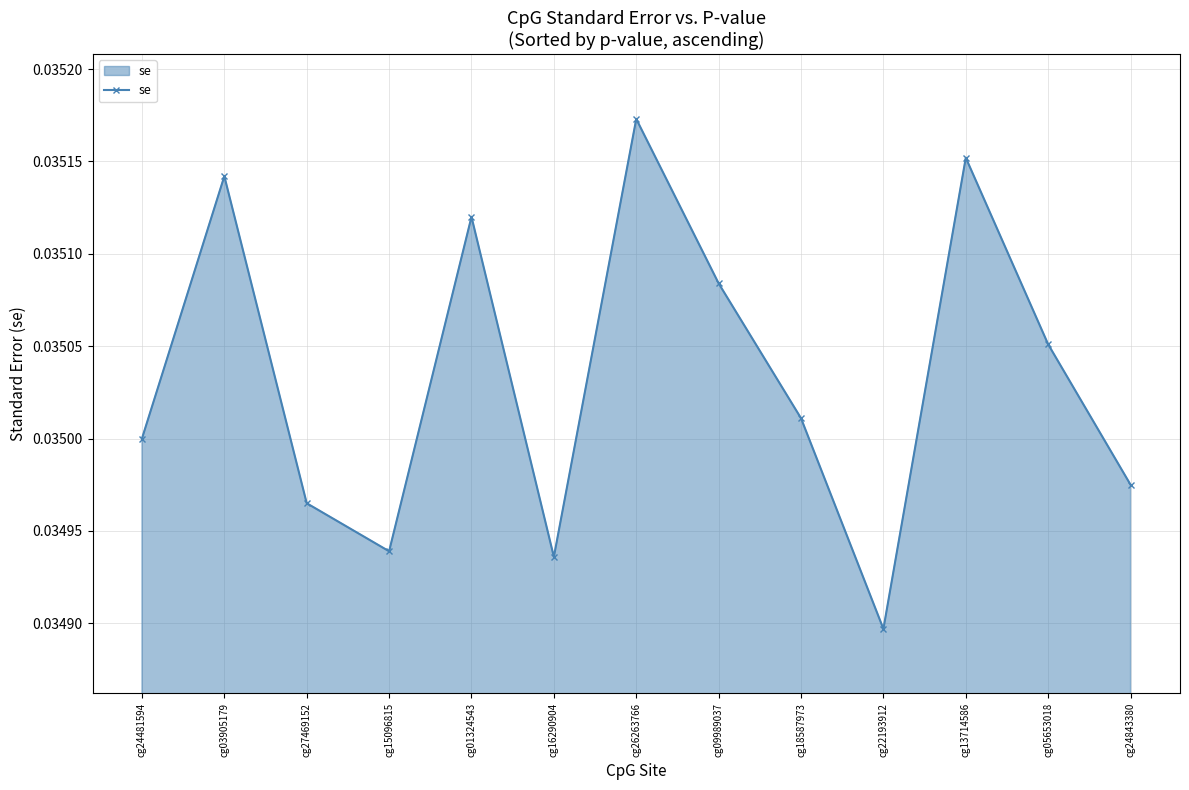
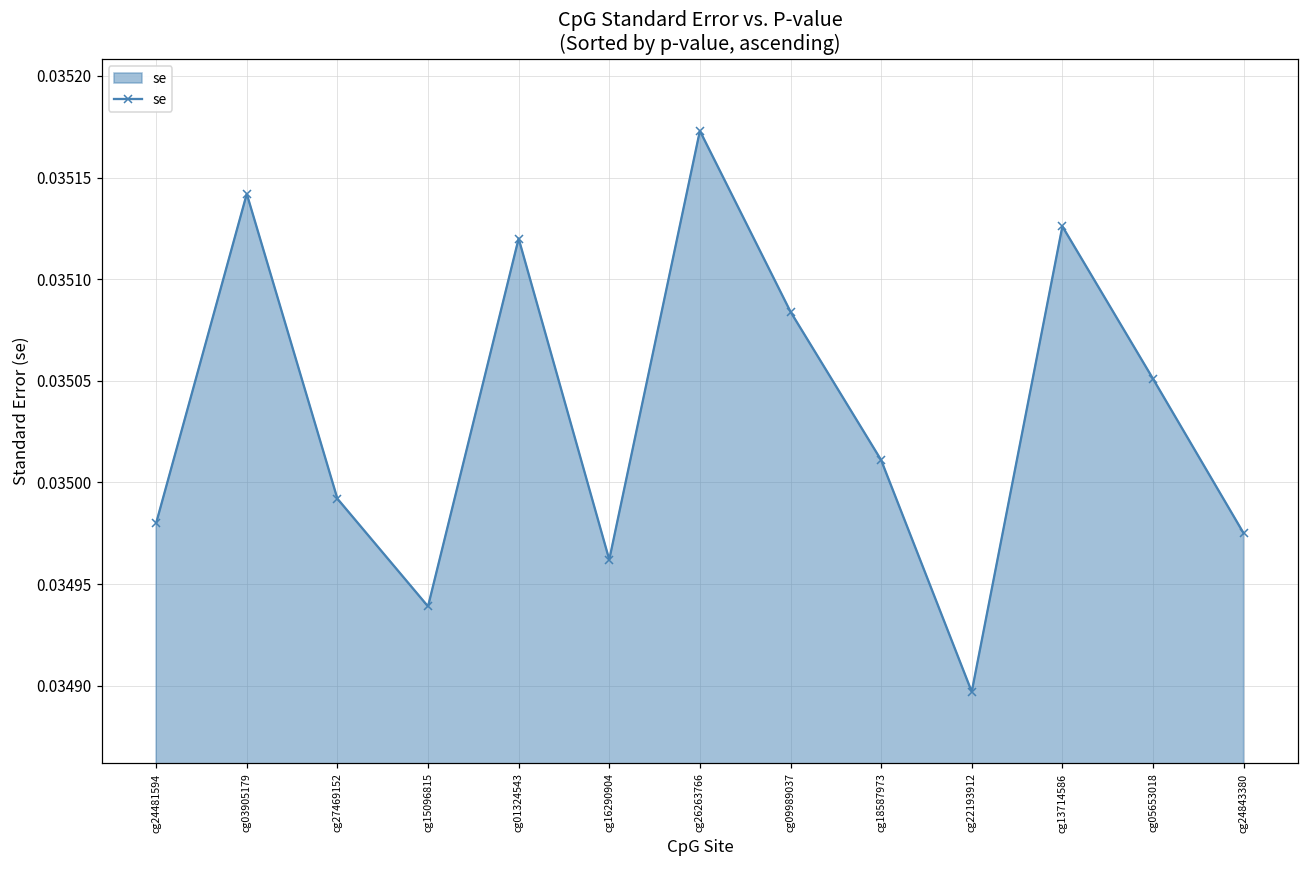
  {
-   "cg24481594": 0.03500,
+   "cg24481594": 0.03498,
    "cg03905179": 0.035142,
-   "cg27469152": 0.034965,
+   "cg27469152": 0.034992,
    "cg15096815": 0.034939,
    "cg01324543": 0.035120,
-   "cg16290904": 0.034936,
+   "cg16290904": 0.034962,
    "cg26263766": 0.035173,
    "cg09989037": 0.035084,
    "cg18587973": 0.035011,
    "cg22193912": 0.034897,
-   "cg13714586": 0.035152,
+   "cg13714586": 0.035126,
    "cg05653018": 0.035051,
    "cg24843380": 0.034975
  }
